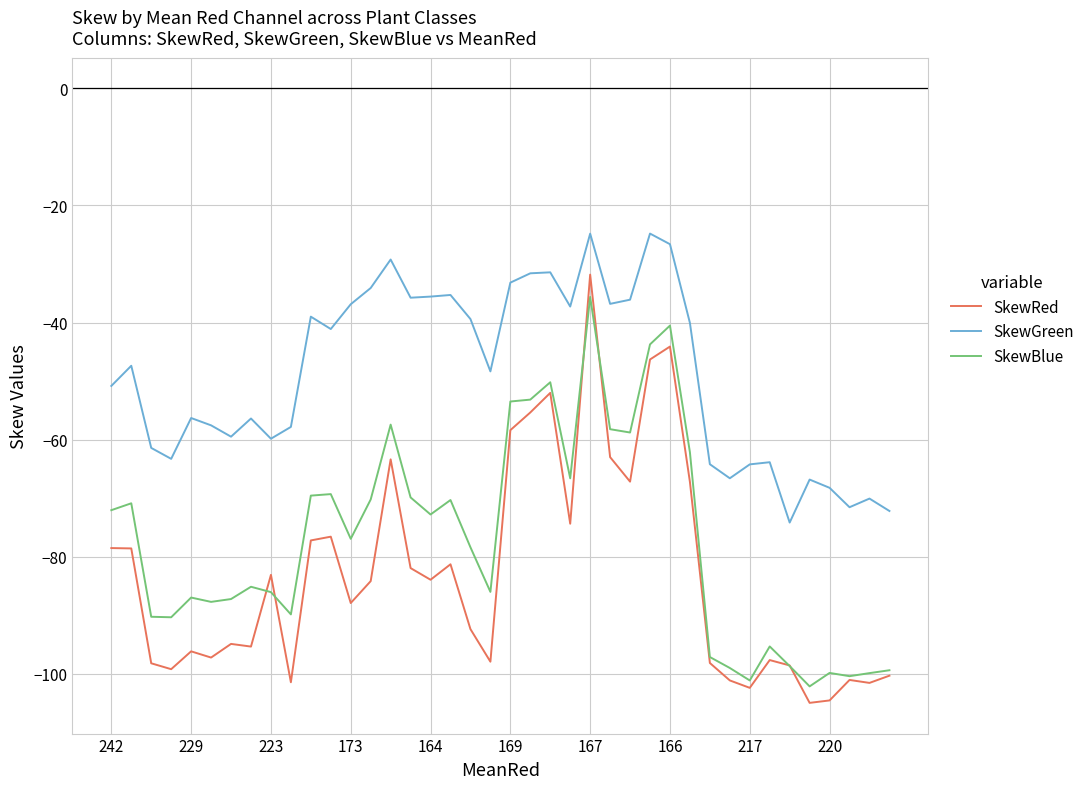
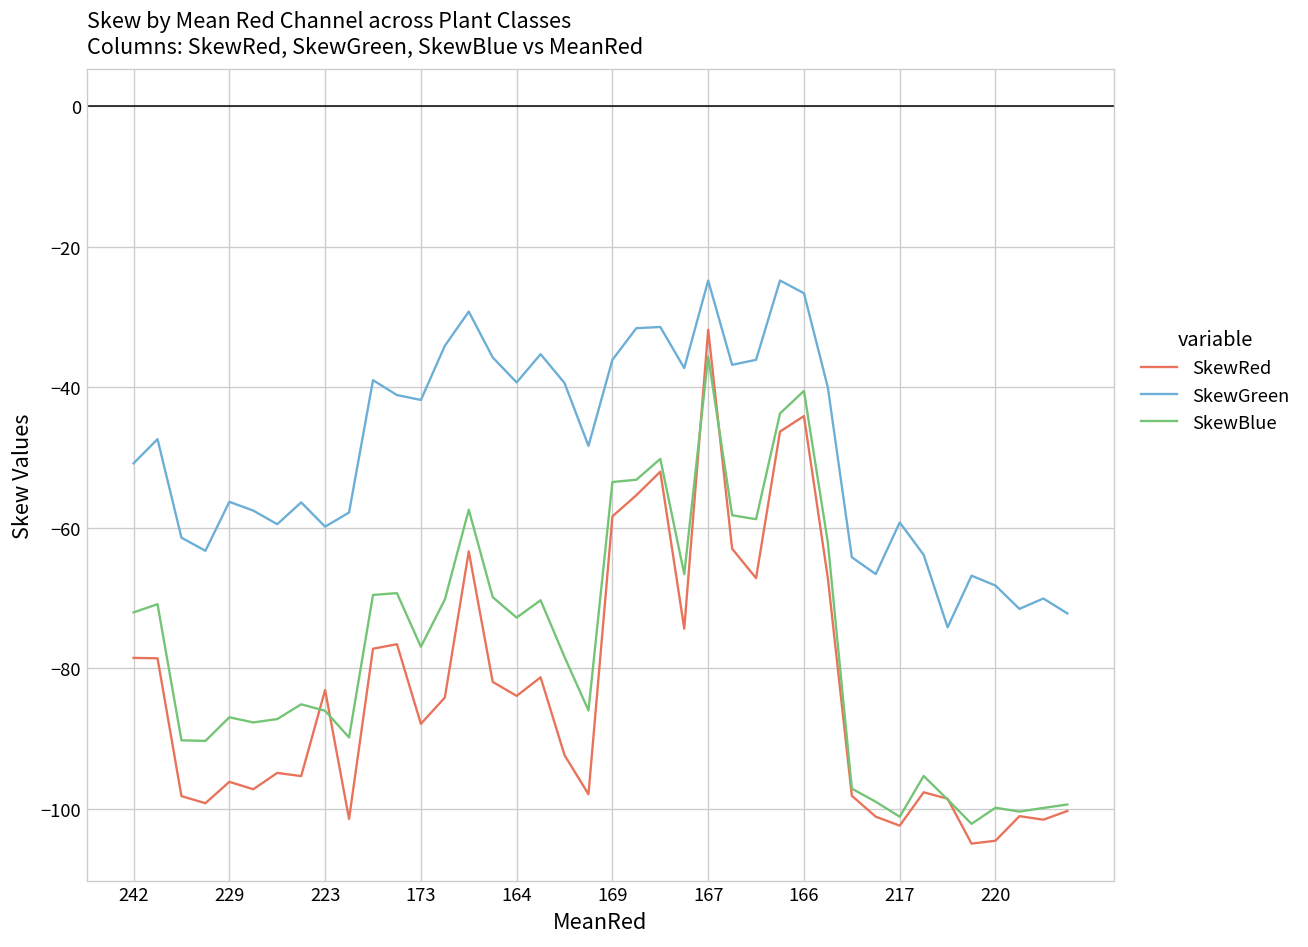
  {
    "SkewRed": {
      "242": -79,
      "229": -96,
      "223": -83,
      "173": -88,
      "164": -84,
      "169": -58,
      "167": -32,
      "166": -44,
      "217": -102,
      "220": -105
    },
    "SkewGreen": {
      "242": -51,
      "229": -56,
      "223": -60,
-     "173": -37,
-     "164": -36,
-     "169": -33,
+     "173": -42,
+     "164": -39,
+     "169": -36,
      "167": -25,
      "166": -27,
-     "217": -64,
+     "217": -59,
      "220": -68
    },
    "SkewBlue": {
      "242": -72,
      "229": -87,
      "223": -86,
      "173": -77,
      "164": -73,
      "169": -53,
      "167": -36,
      "166": -41,
      "217": -101,
      "220": -100
    }
  }
